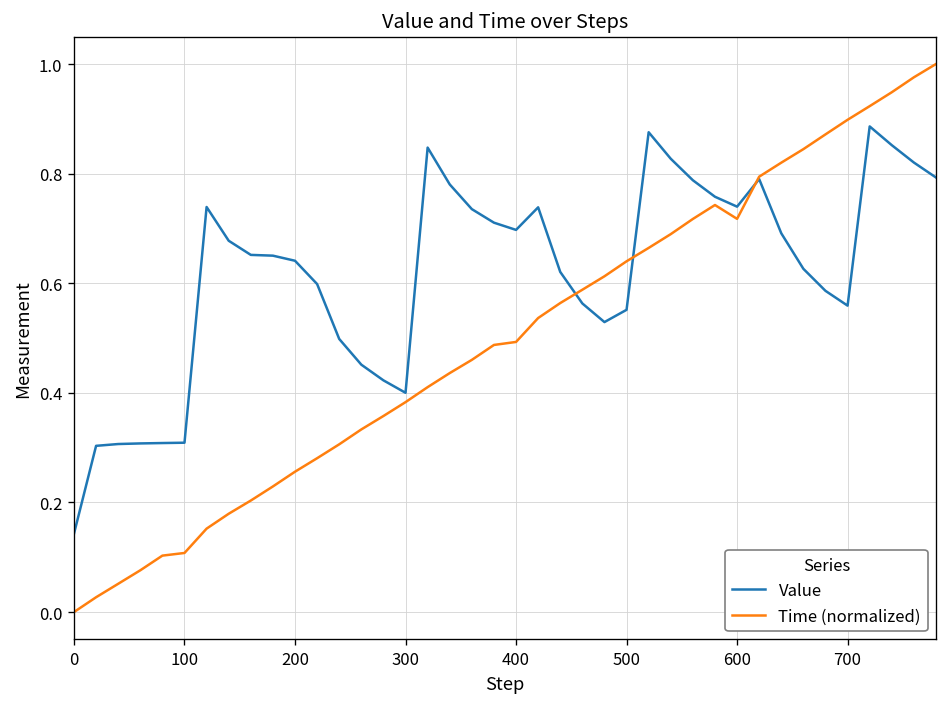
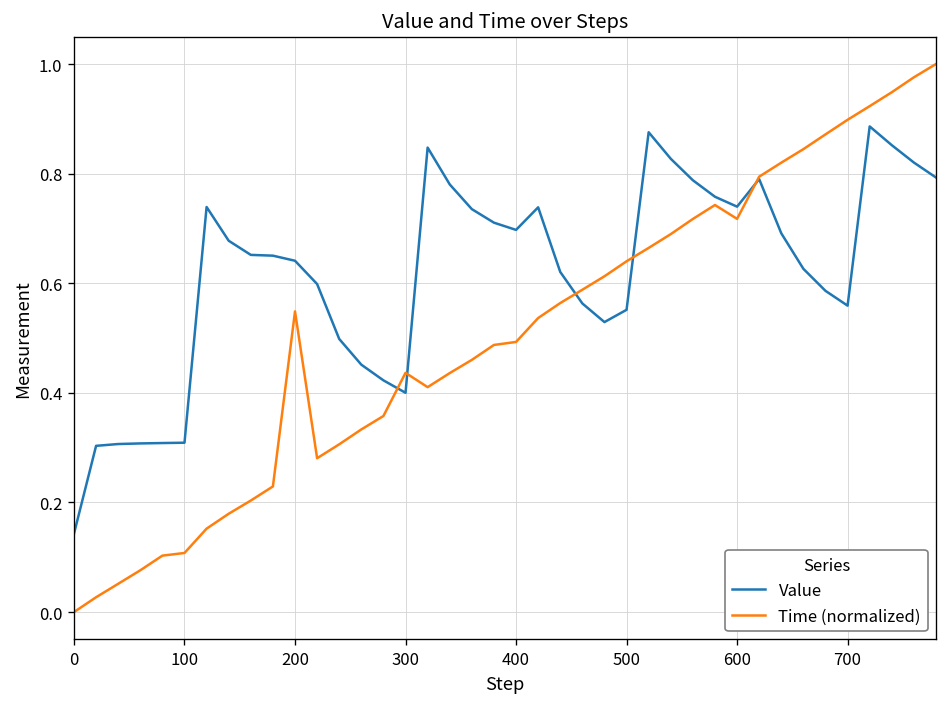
  {
    "Value": {
      "0": 0.14,
      "100": 0.31,
      "200": 0.64,
      "300": 0.40,
      "400": 0.70,
      "500": 0.55,
      "600": 0.74,
      "700": 0.56
    },
    "Time (normalized)": {
      "0": 0.00,
      "100": 0.11,
-     "200": 0.26,
-     "300": 0.38,
+     "200": 0.55,
+     "300": 0.44,
      "400": 0.49,
      "500": 0.64,
      "600": 0.72,
      "700": 0.90
    }
  }
